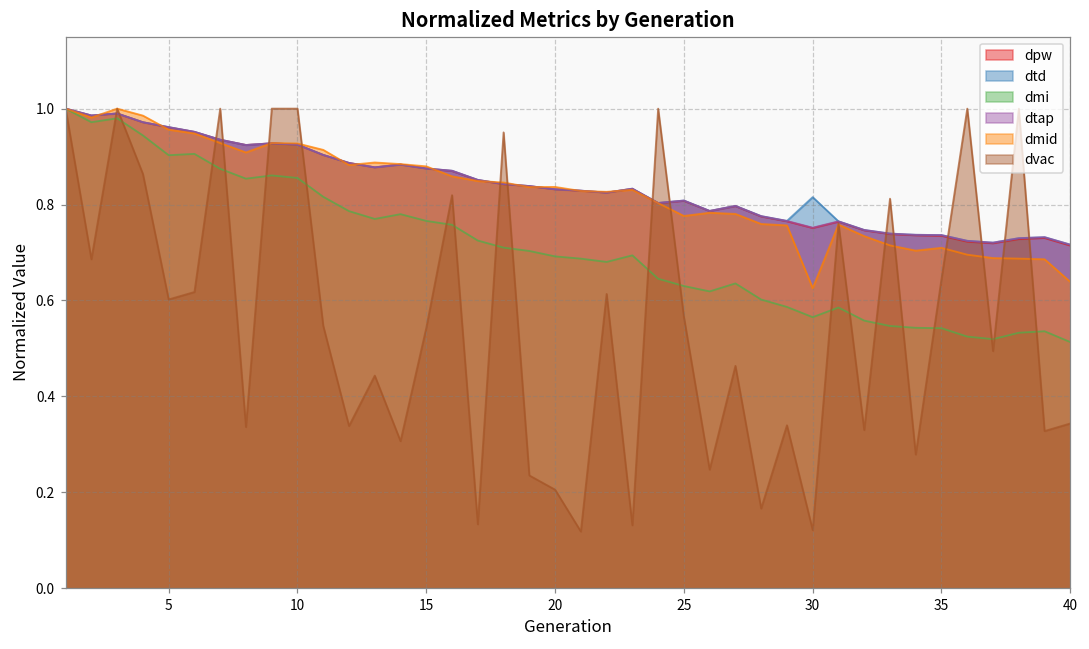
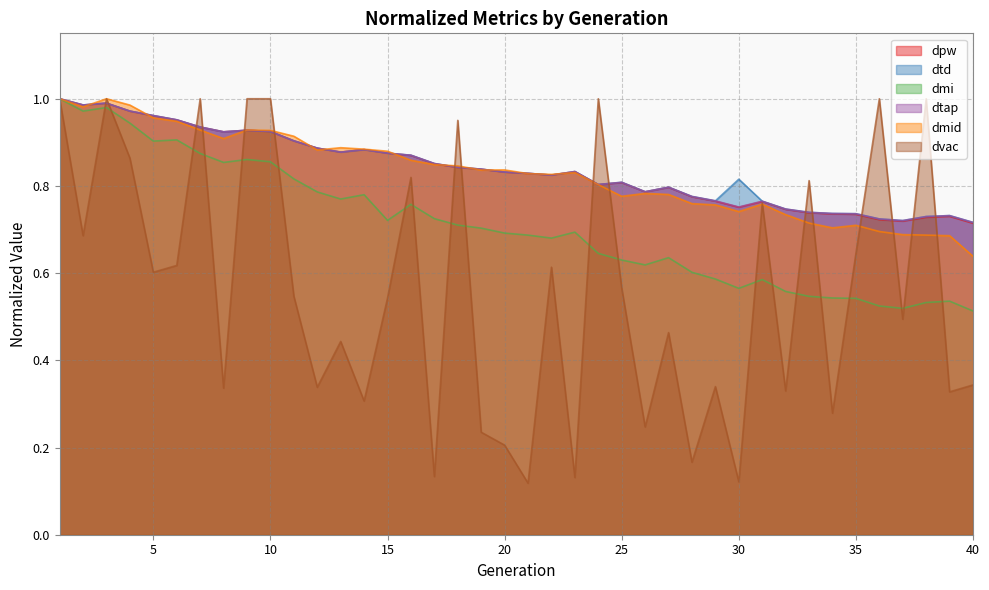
  {
    "dtd": {
      "30": 0.82
    },
    "dmi": {
      "5": 0.90,
      "10": 0.86,
-     "15": 0.77,
+     "15": 0.72,
      "20": 0.69,
      "25": 0.63,
      "30": 0.57,
      "35": 0.54,
      "40": 0.51
    },
    "dmid": {
      "25": 0.78,
-     "30": 0.63,
+     "30": 0.74,
      "35": 0.71,
      "40": 0.64
    }
  }
